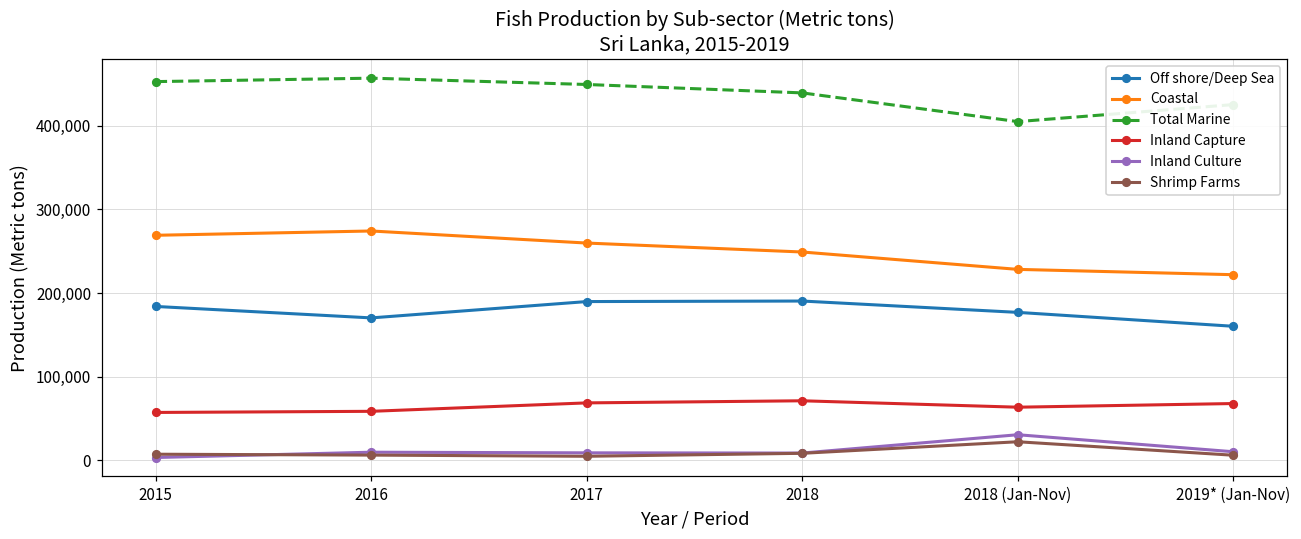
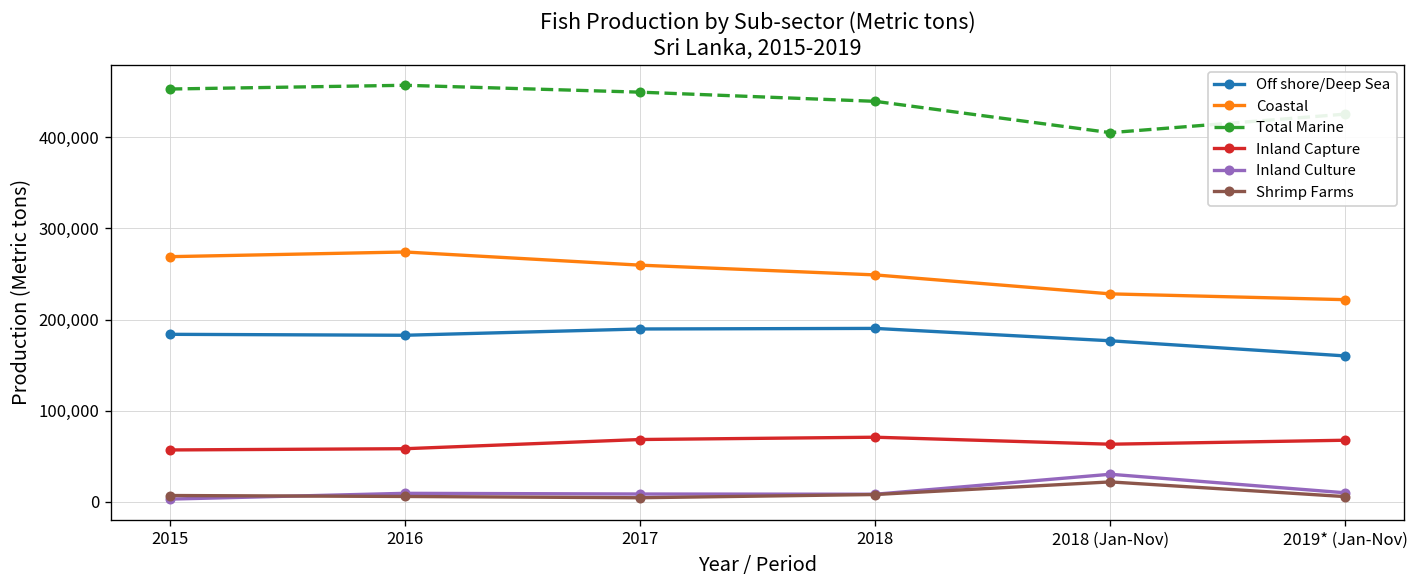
  {
    "Off shore/Deep Sea": {
      "2015": "180,000",
-     "2016": "170,000",
+     "2016": "180,000",
      "2017": "190,000",
      "2018": "190,000",
      "2018 (Jan-Nov)": "180,000",
      "2019* (Jan-Nov)": "160,000"
    },
    "Coastal": {
      "2015": "270,000",
      "2016": "270,000",
      "2017": "260,000",
      "2018": "250,000",
      "2018 (Jan-Nov)": "230,000",
      "2019* (Jan-Nov)": "220,000"
    },
    "Total Marine": {
      "2015": "450,000",
      "2016": "460,000",
      "2017": "450,000",
      "2018": "440,000",
      "2018 (Jan-Nov)": "410,000"
    },
    "Inland Capture": {
      "2015": "60,000",
      "2016": "60,000",
      "2017": "70,000",
      "2018": "70,000",
      "2018 (Jan-Nov)": "60,000",
      "2019* (Jan-Nov)": "70,000"
    },
    "Inland Culture": {
      "2015": "0",
      "2016": "10,000",
      "2017": "10,000",
      "2018 (Jan-Nov)": "30,000",
      "2019* (Jan-Nov)": "10,000"
    },
    "Shrimp Farms": {
      "2015": "10,000",
      "2016": "10,000",
      "2017": "0",
      "2018 (Jan-Nov)": "20,000",
      "2019* (Jan-Nov)": "10,000"
    }
  }
